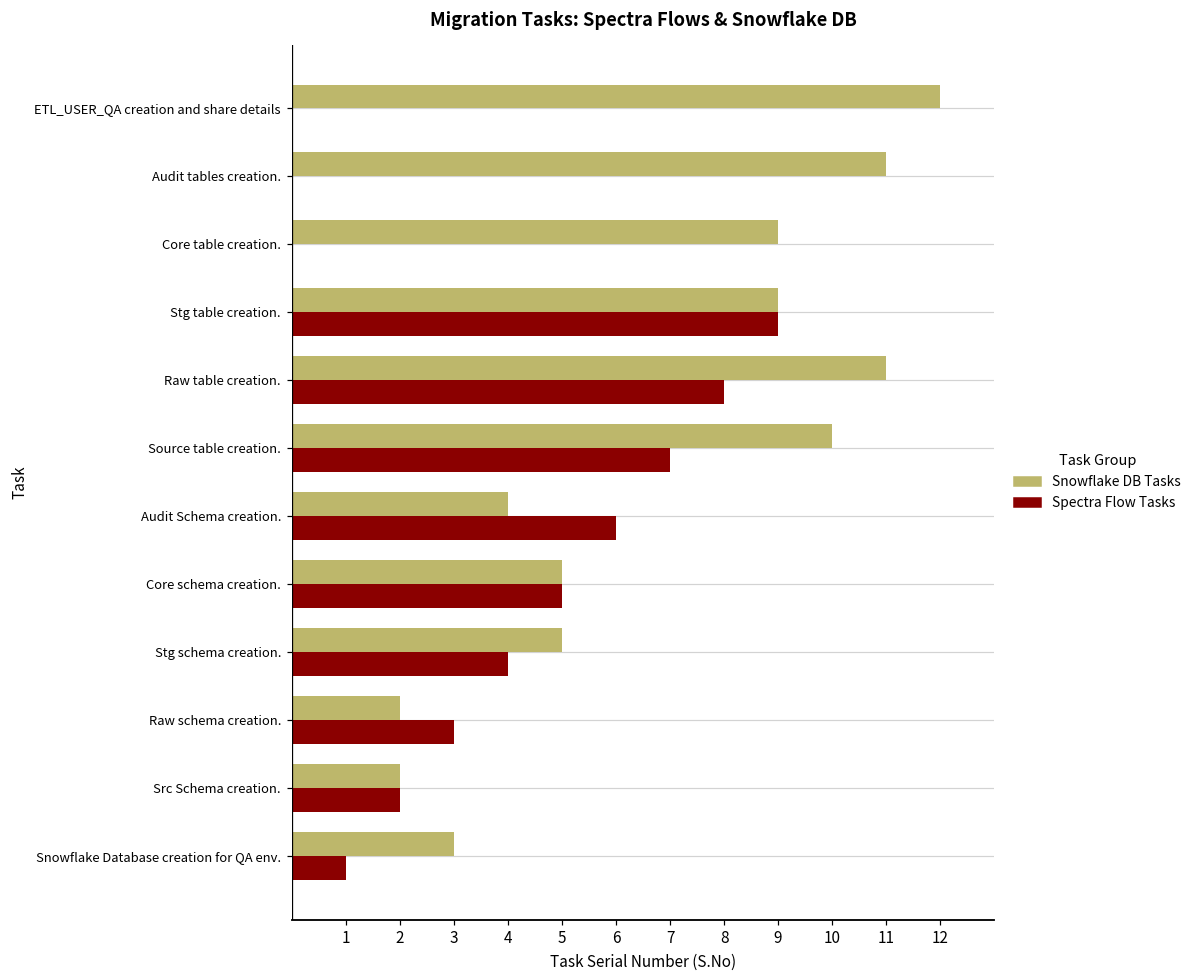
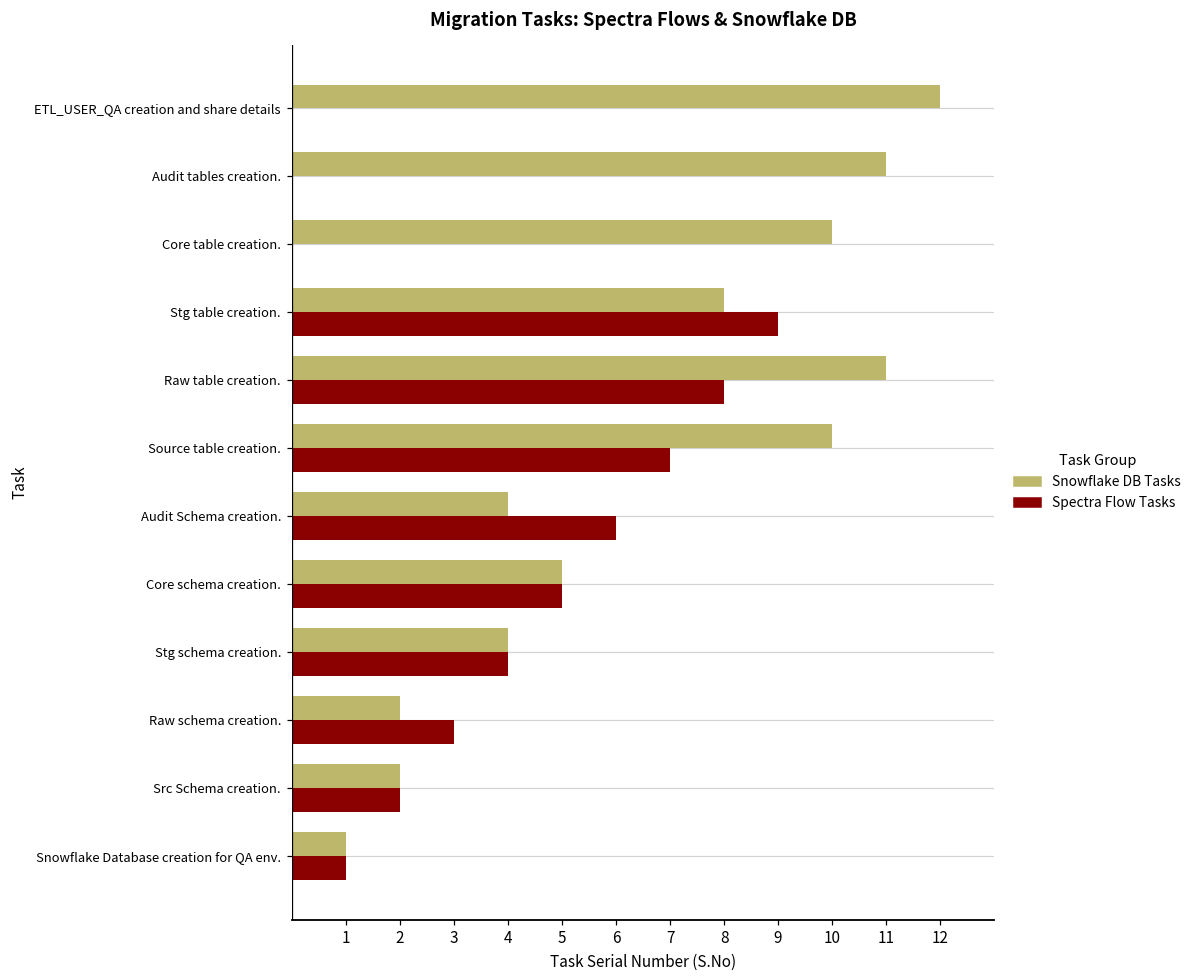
  {
    "Snowflake DB Tasks": {
      "ETL_USER_QA creation and share details": 12,
      "Audit tables creation.": 11,
-     "Core table creation.": 9,
-     "Stg table creation.": 9,
+     "Core table creation.": 10,
+     "Stg table creation.": 8,
      "Raw table creation.": 11,
      "Source table creation.": 10,
      "Audit Schema creation.": 4,
      "Core schema creation.": 5,
-     "Stg schema creation.": 5,
+     "Stg schema creation.": 4,
      "Raw schema creation.": 2,
      "Src Schema creation.": 2,
-     "Snowflake Database creation for QA env.": 3
+     "Snowflake Database creation for QA env.": 1
    },
    "Spectra Flow Tasks": {
      "ETL_USER_QA creation and share details": 0,
      "Audit tables creation.": 0,
      "Core table creation.": 0,
      "Stg table creation.": 9,
      "Raw table creation.": 8,
      "Source table creation.": 7,
      "Audit Schema creation.": 6,
      "Core schema creation.": 5,
      "Stg schema creation.": 4,
      "Raw schema creation.": 3,
      "Src Schema creation.": 2,
      "Snowflake Database creation for QA env.": 1
    }
  }
